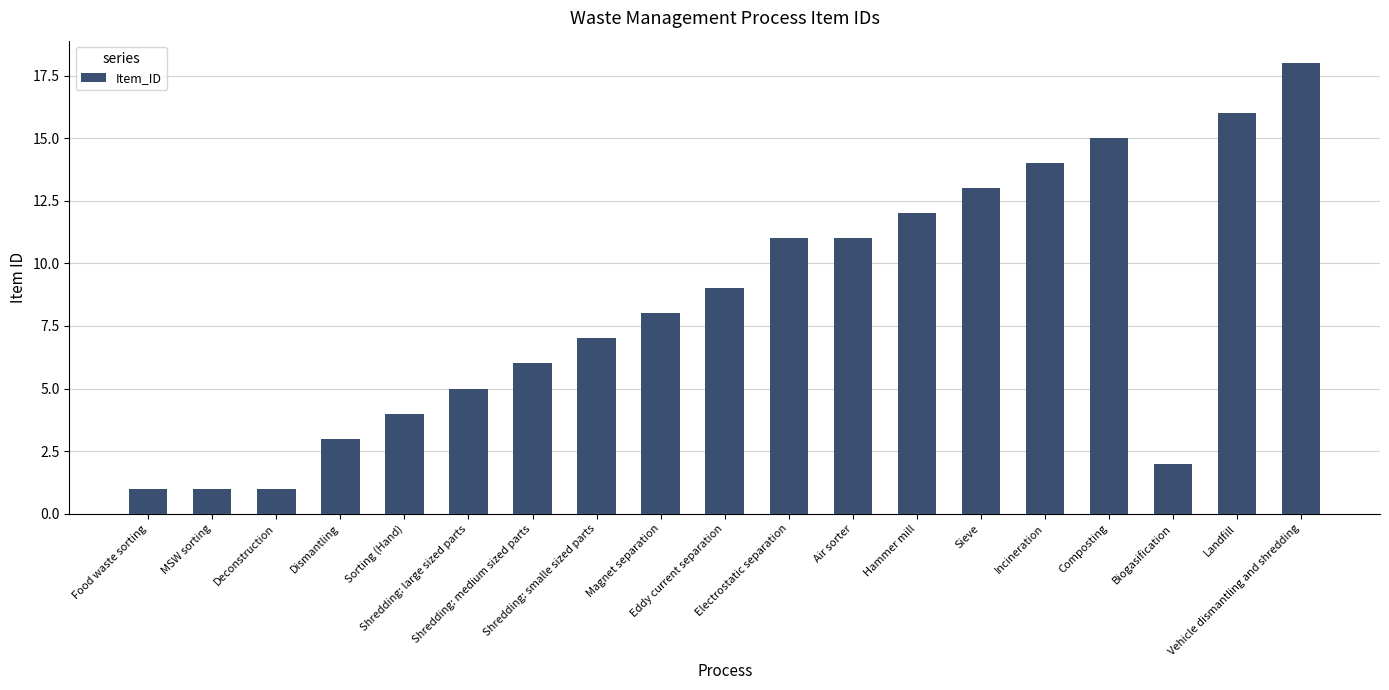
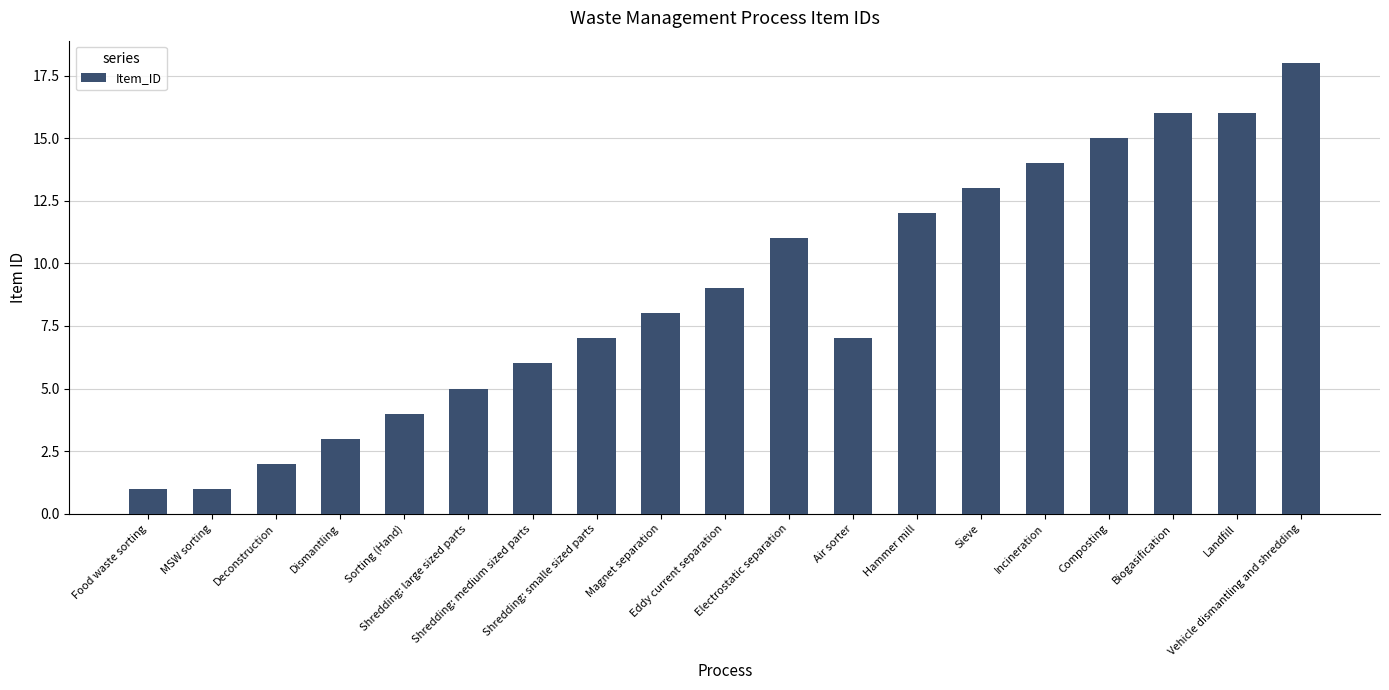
  {
    "Food waste sorting": 1,
    "MSW sorting": 1,
-   "Deconstruction": 1,
+   "Deconstruction": 2,
    "Dismantling": 3,
    "Sorting (Hand)": 4,
    "Shredding: large sized parts": 5,
    "Shredding: medium sized parts": 6,
    "Shredding: smalle sized parts": 7,
    "Magnet separation": 8,
    "Eddy current separation": 9,
    "Electrostatic separation": 11,
-   "Air sorter": 11,
+   "Air sorter": 7,
    "Hammer mill": 12,
    "Sieve": 13,
    "Incineration": 14,
    "Composting": 15,
-   "Biogasification": 2,
+   "Biogasification": 16,
    "Landfill": 16,
    "Vehicle dismantling and shredding": 18
  }
